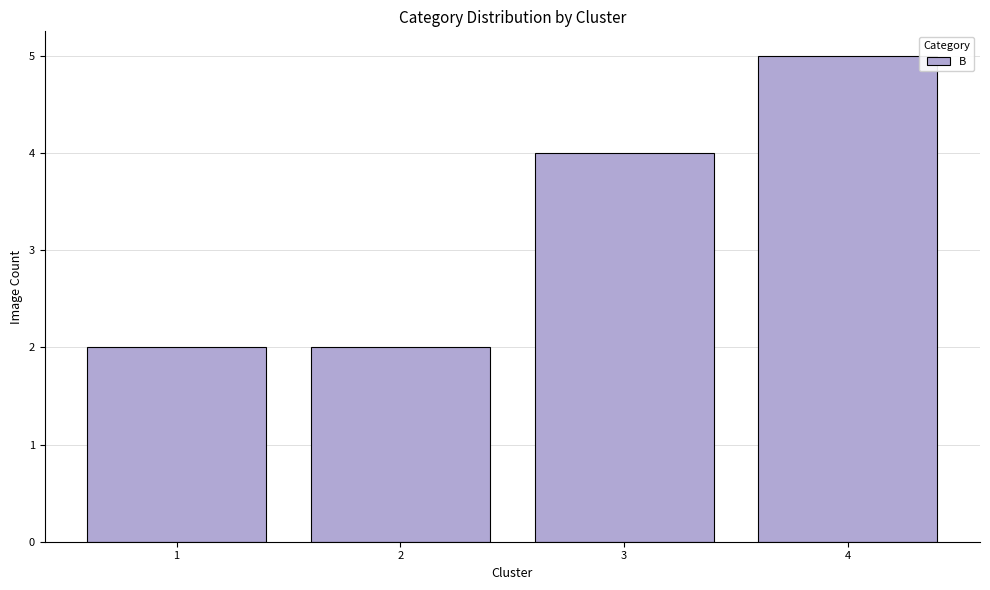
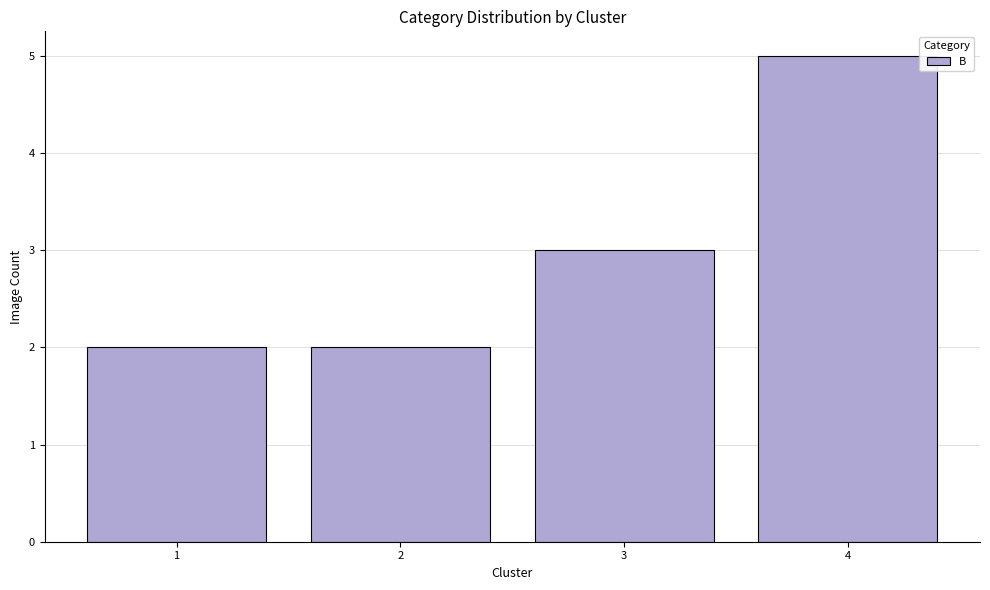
  {
    "1": 2,
    "2": 2,
-   "3": 4,
+   "3": 3,
    "4": 5
  }
